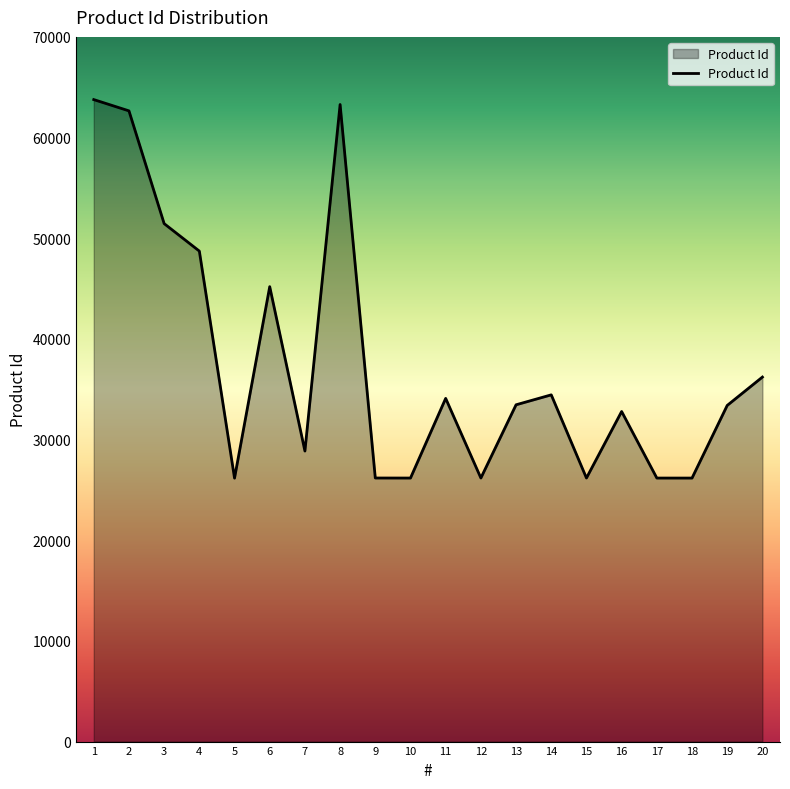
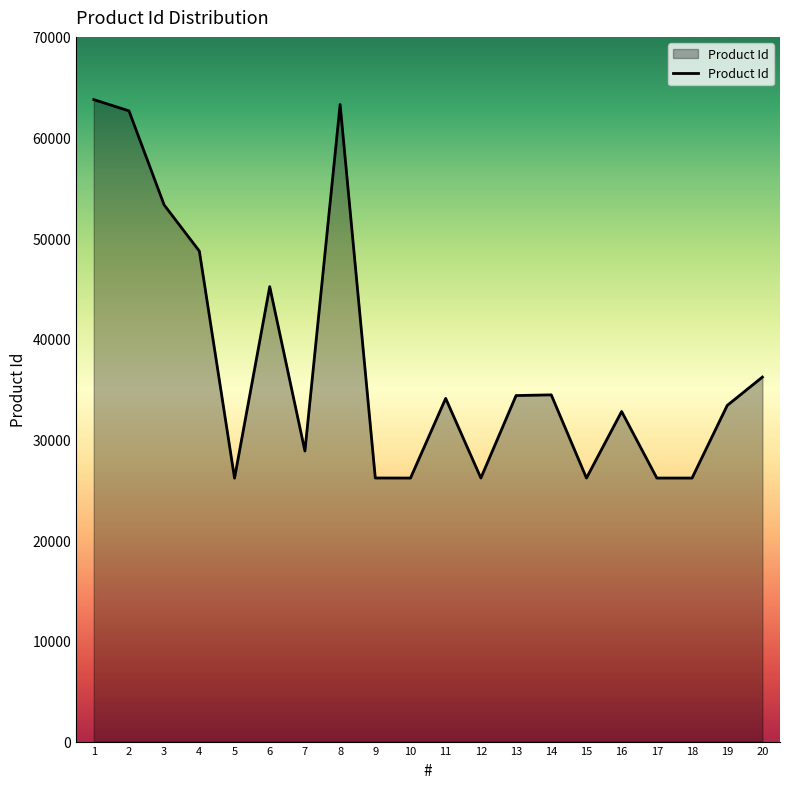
  {
    "1": 63800,
    "2": 62700,
-   "3": 51500,
+   "3": 53300,
    "4": 48700,
    "5": 26200,
    "6": 45200,
    "7": 28900,
    "8": 63300,
    "9": 26200,
    "10": 26200,
    "11": 34100,
    "12": 26200,
-   "13": 33500,
+   "13": 34400,
    "14": 34400,
    "15": 26200,
    "16": 32800,
    "17": 26200,
    "18": 26200,
    "19": 33400,
    "20": 36200
  }
